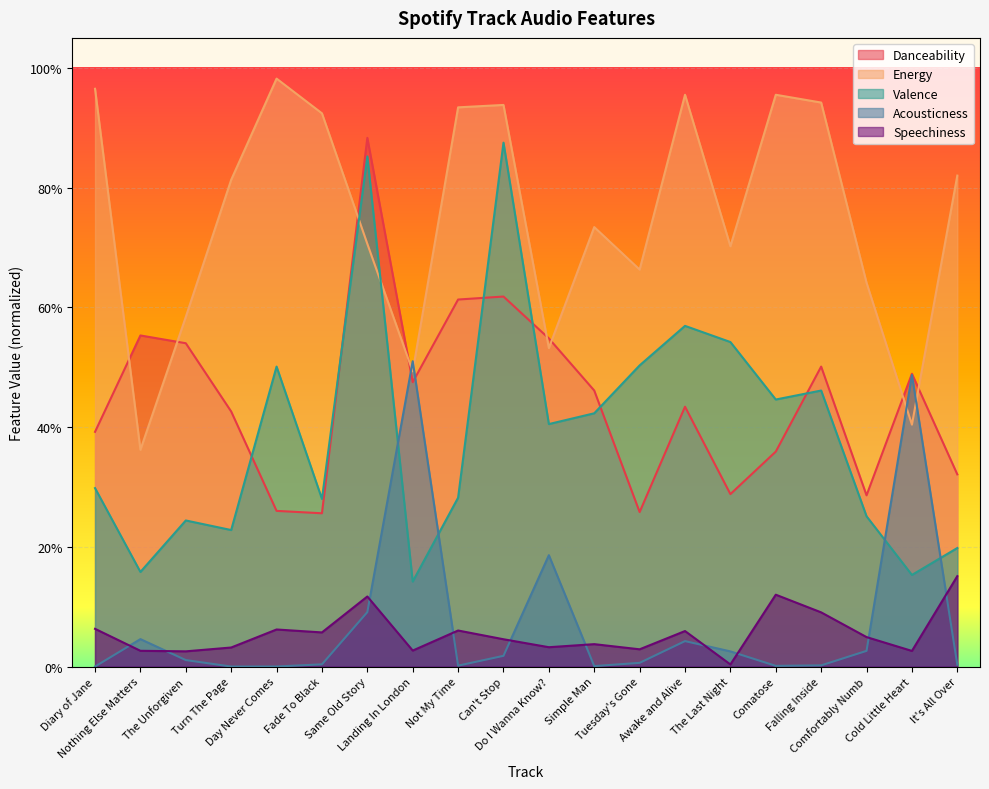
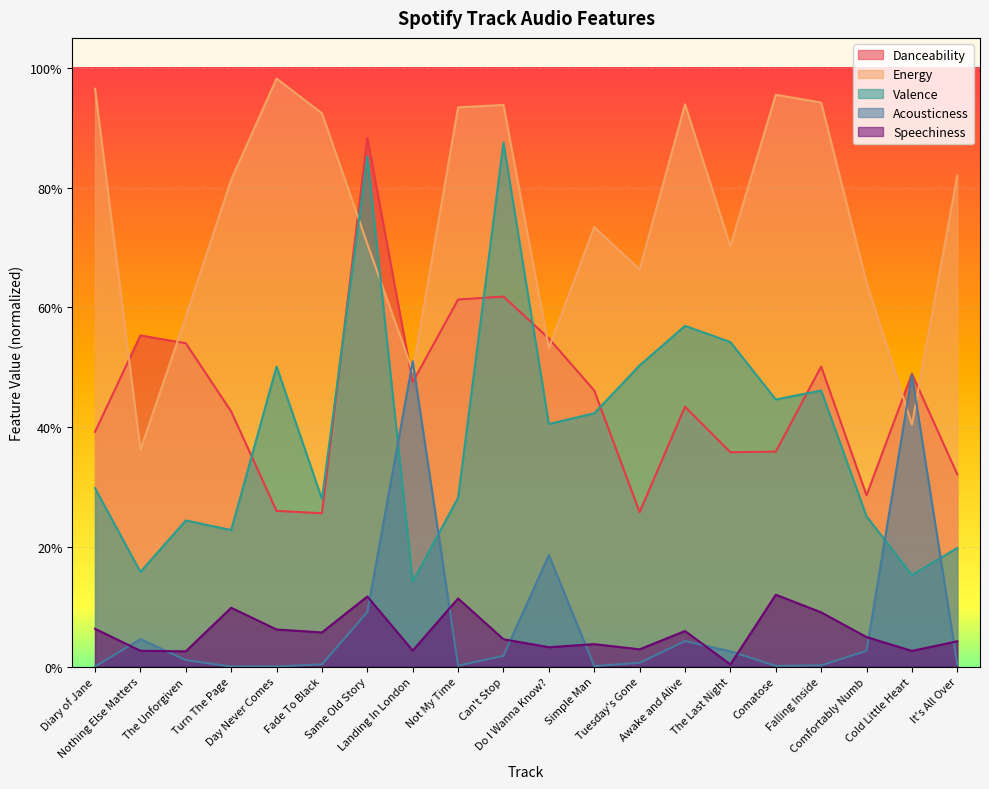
  {
    "Danceability": {
      "Diary of Jane": "39%",
      "Nothing Else Matters": "55%",
      "The Unforgiven": "54%",
      "Turn The Page": "43%",
      "Day Never Comes": "26%",
      "Fade To Black": "26%",
      "Same Old Story": "88%",
      "Landing In London": "48%",
      "Not My Time": "61%",
      "Can't Stop": "62%",
      "Do I Wanna Know?": "55%",
      "Simple Man": "46%",
      "Tuesday's Gone": "26%",
      "Awake and Alive": "43%",
-     "The Last Night": "29%",
+     "The Last Night": "36%",
      "Comatose": "36%",
      "Falling Inside": "50%",
      "Comfortably Numb": "29%",
      "It's All Over": "32%"
    },
    "Energy": {
      "Diary of Jane": "97%",
      "Nothing Else Matters": "36%",
      "The Unforgiven": "58%",
      "Turn The Page": "81%",
      "Day Never Comes": "98%",
      "Fade To Black": "92%",
      "Same Old Story": "71%",
      "Landing In London": "49%",
      "Not My Time": "93%",
      "Can't Stop": "94%",
      "Do I Wanna Know?": "53%",
      "Simple Man": "73%",
      "Tuesday's Gone": "66%",
-     "Awake and Alive": "96%",
+     "Awake and Alive": "94%",
      "The Last Night": "70%",
      "Comatose": "96%",
      "Falling Inside": "94%",
      "Comfortably Numb": "64%",
      "Cold Little Heart": "40%",
      "It's All Over": "82%"
    },
    "Speechiness": {
      "Diary of Jane": "6%",
      "Nothing Else Matters": "3%",
      "The Unforgiven": "3%",
-     "Turn The Page": "3%",
+     "Turn The Page": "10%",
      "Day Never Comes": "6%",
      "Fade To Black": "6%",
      "Same Old Story": "12%",
      "Landing In London": "3%",
-     "Not My Time": "6%",
+     "Not My Time": "11%",
      "Can't Stop": "5%",
      "Do I Wanna Know?": "3%",
      "Simple Man": "4%",
      "Tuesday's Gone": "3%",
      "Awake and Alive": "6%",
      "The Last Night": "0%",
      "Comatose": "12%",
      "Falling Inside": "9%",
      "Comfortably Numb": "5%",
      "Cold Little Heart": "3%",
-     "It's All Over": "15%"
+     "It's All Over": "4%"
    }
  }
